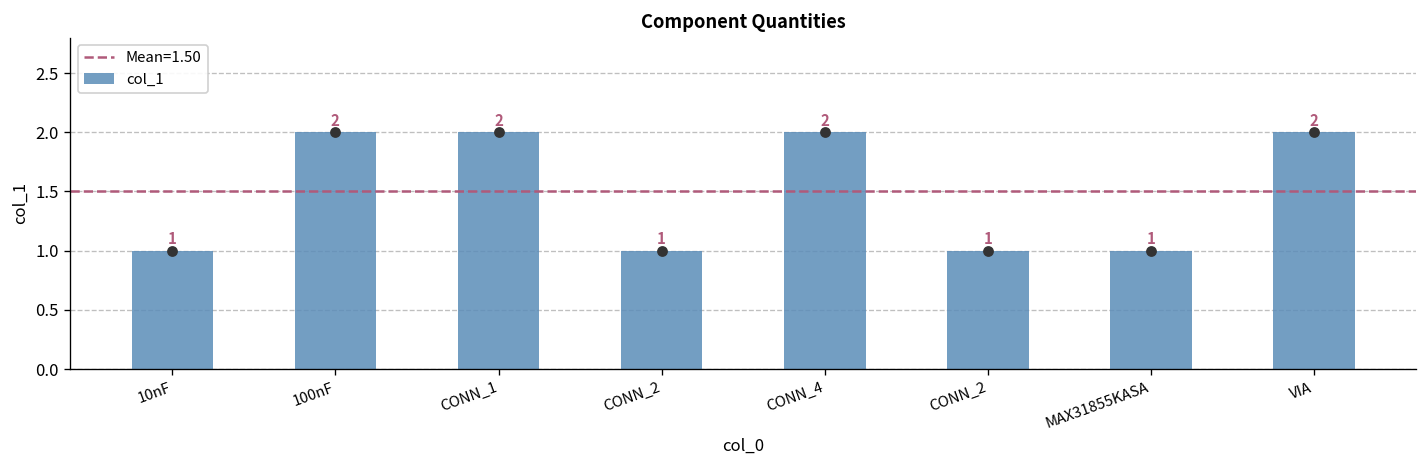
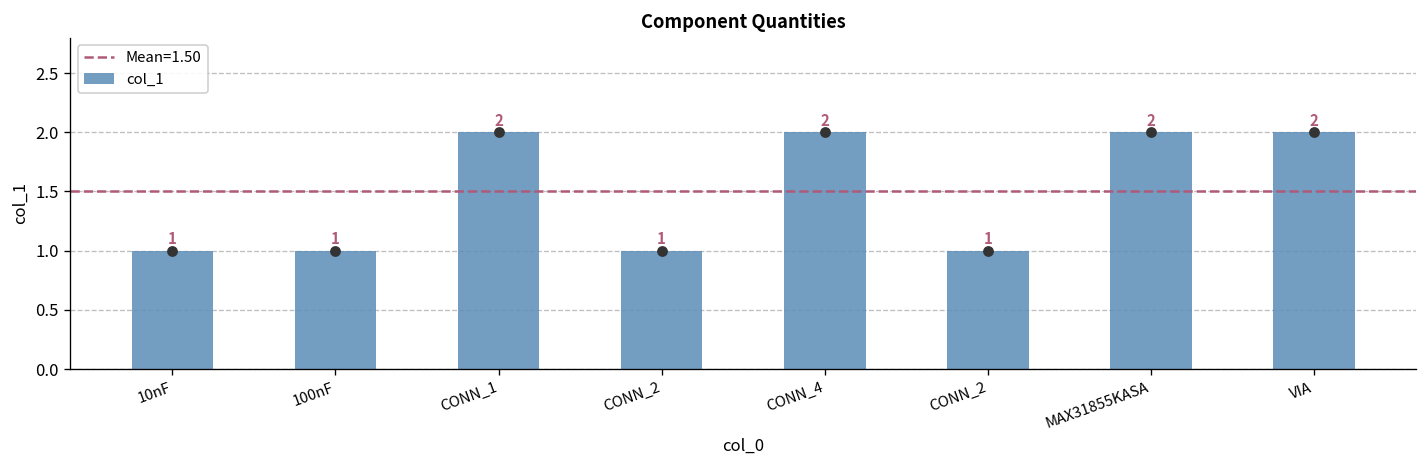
  {
    "10nF": 1,
-   "100nF": 2,
+   "100nF": 1,
    "CONN_1": 2,
    "CONN_4": 2,
-   "MAX31855KASA": 1,
+   "MAX31855KASA": 2,
    "VIA": 2
  }
